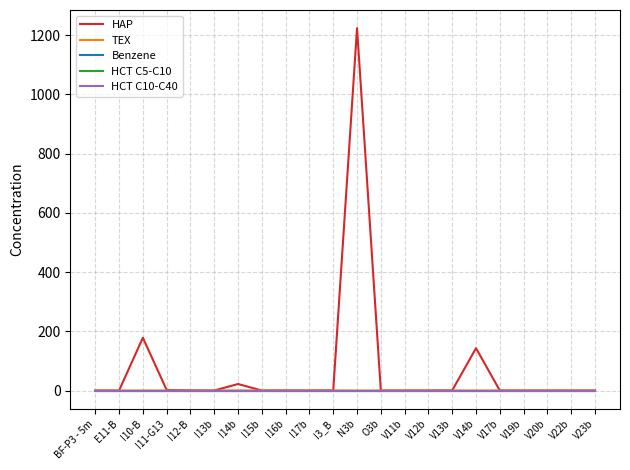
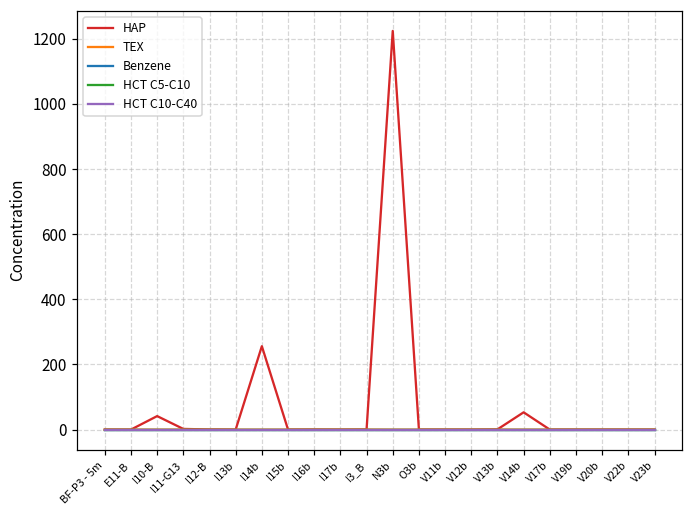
  {
    "HAP": {
-     "I10-B": 180,
-     "I14b": 20,
+     "I10-B": 40,
+     "I14b": 260,
      "N3b": 1220,
-     "V14b": 140
+     "V14b": 50
    },
    "HCT C10-C40": {
      "I10-B": 0,
      "I14b": 0,
      "N3b": 0,
      "V14b": 0
    }
  }
